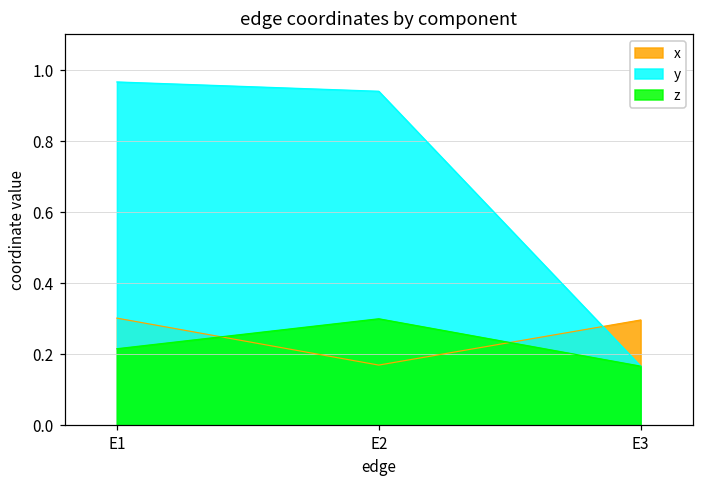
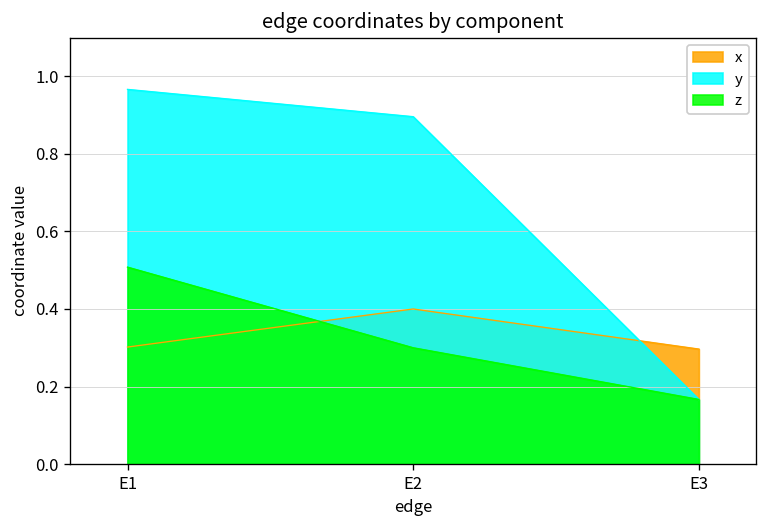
  {
    "x": {
      "E1": 0.30,
-     "E2": 0.17,
+     "E2": 0.40,
      "E3": 0.30
    },
    "y": {
      "E1": 0.97,
-     "E2": 0.94
+     "E2": 0.90
    },
    "z": {
-     "E1": 0.22,
+     "E1": 0.51,
      "E2": 0.30
    }
  }
